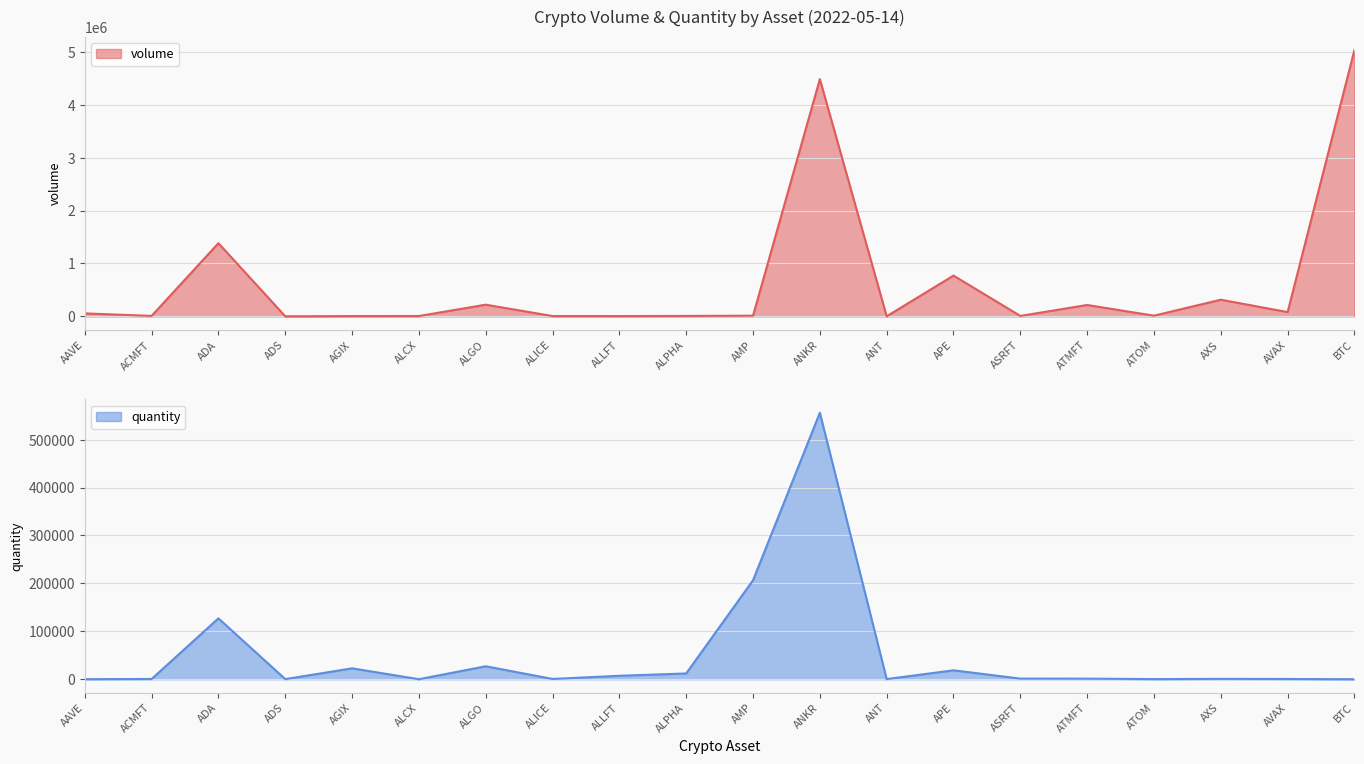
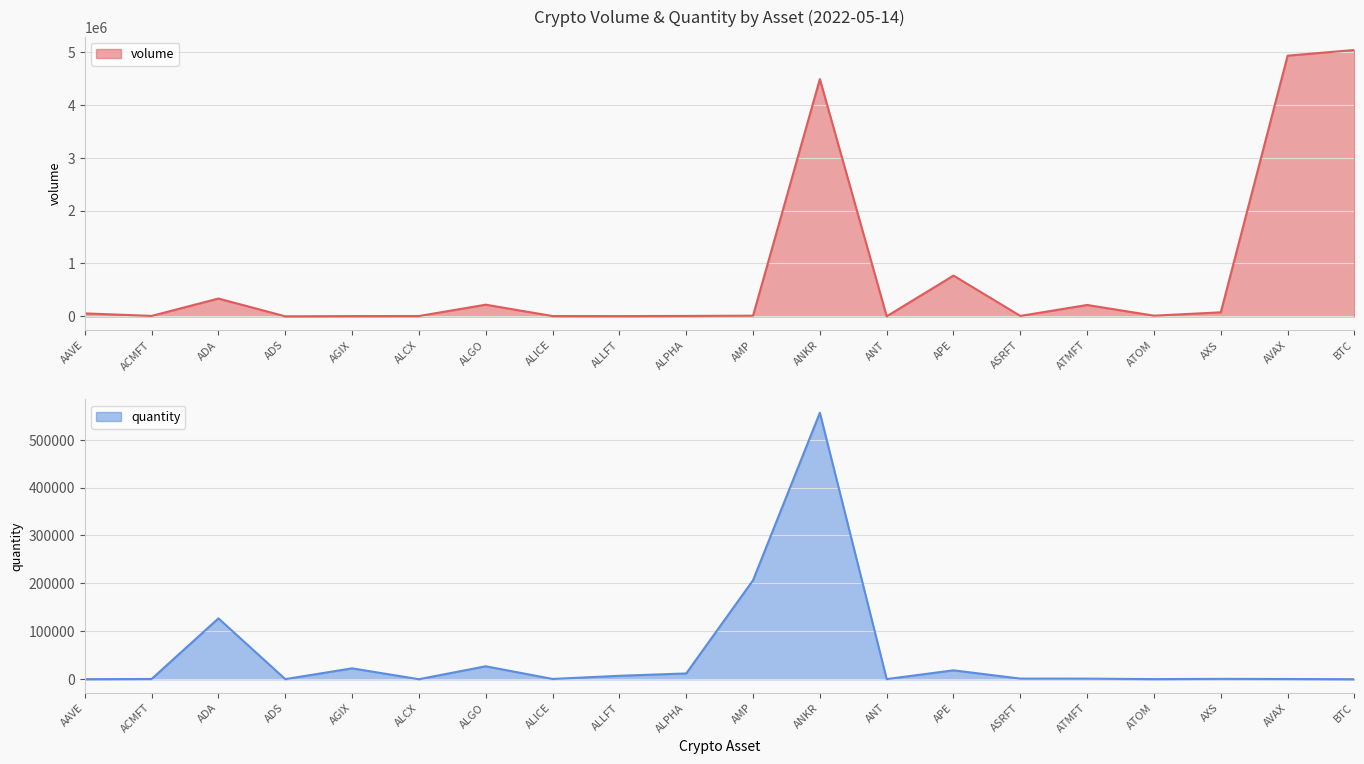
  {
    "Crypto Volume & Quantity by Asset (2022-05-14)": {
      "AAVE": 100000,
      "ACMFT": 0,
-     "ADA": 1400000,
+     "ADA": 300000,
      "ADS": 0,
      "AGIX": 0,
      "ALCX": 0,
      "ALGO": 200000,
      "ALICE": 0,
      "ALLFT": 0,
      "ALPHA": 0,
      "AMP": 0,
      "ANKR": 4500000,
      "ANT": 0,
      "APE": 800000,
      "ASRFT": 0,
      "ATMFT": 200000,
      "ATOM": 0,
-     "AXS": 300000,
-     "AVAX": 100000,
+     "AXS": 100000,
+     "AVAX": 4900000,
      "BTC": 5000000
    }
  }
